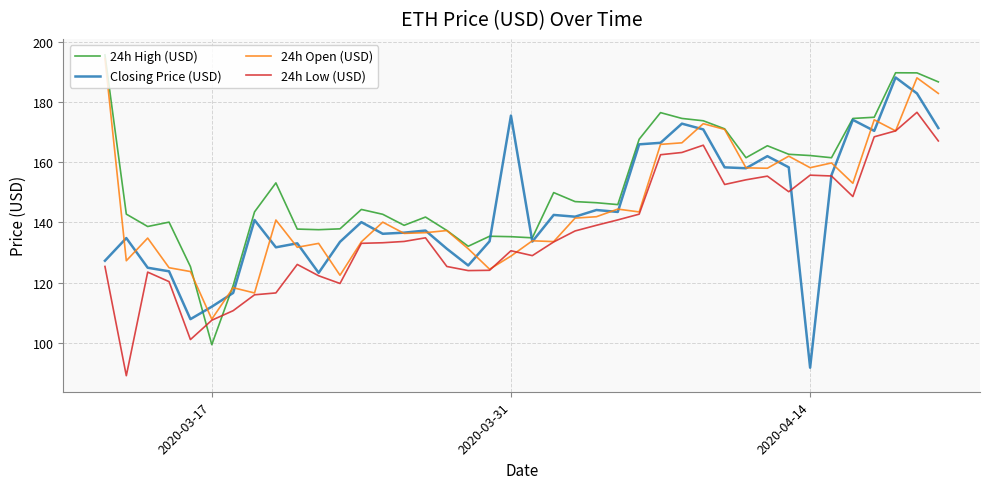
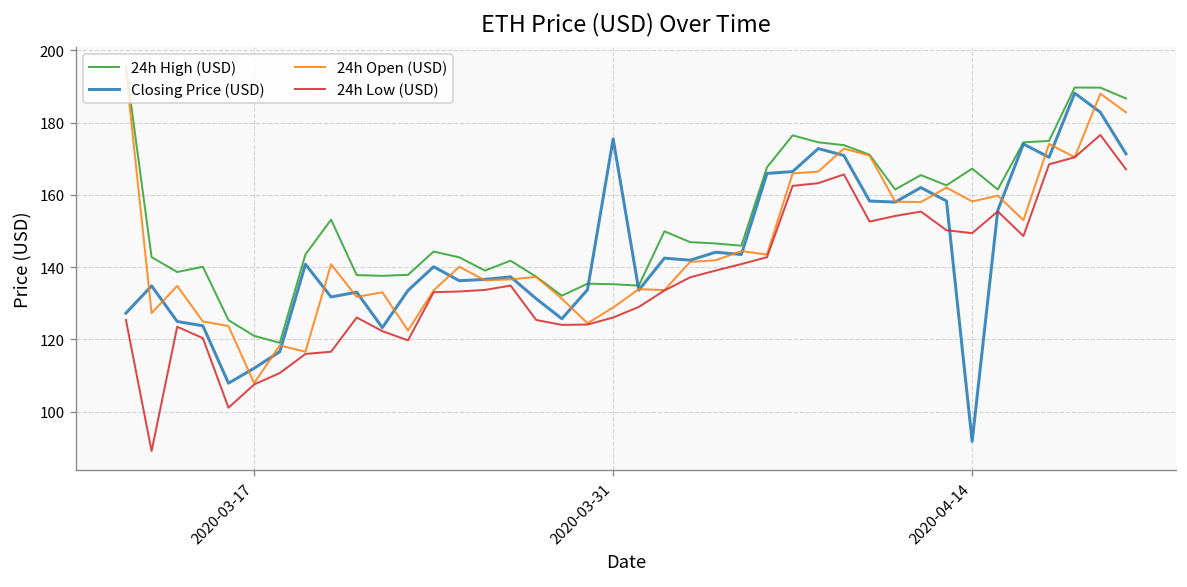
  {
    "24h High (USD)": {
-     "2020-03-17": 99,
+     "2020-03-17": 121,
      "2020-03-31": 135,
-     "2020-04-14": 162
+     "2020-04-14": 167
    },
    "Closing Price (USD)": {
      "2020-03-17": 112,
      "2020-03-31": 175,
      "2020-04-14": 92
    },
    "24h Open (USD)": {
      "2020-03-31": 129,
      "2020-04-14": 158
    },
    "24h Low (USD)": {
-     "2020-03-31": 131,
-     "2020-04-14": 156
+     "2020-03-31": 126,
+     "2020-04-14": 149
    }
  }
